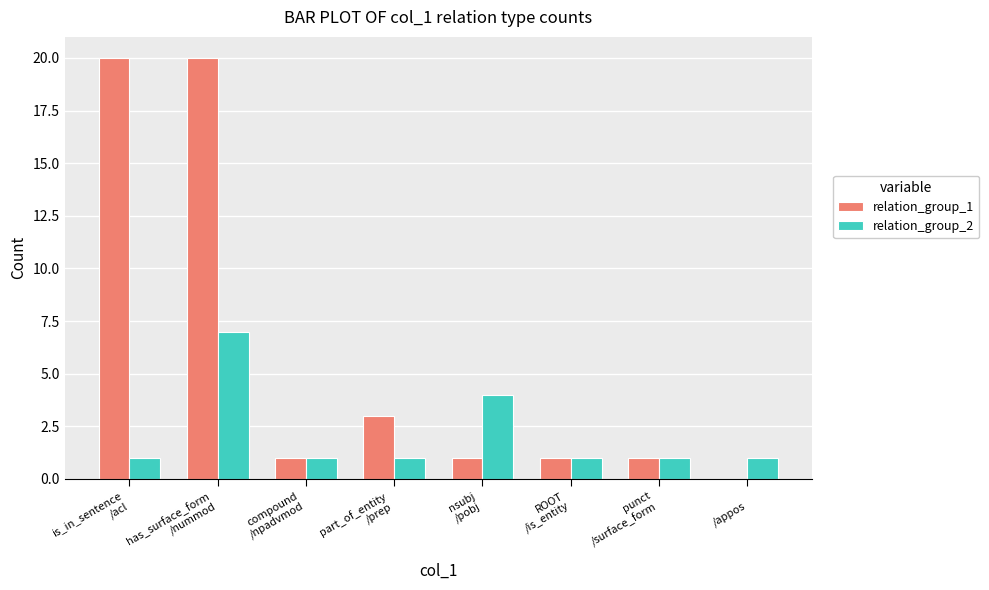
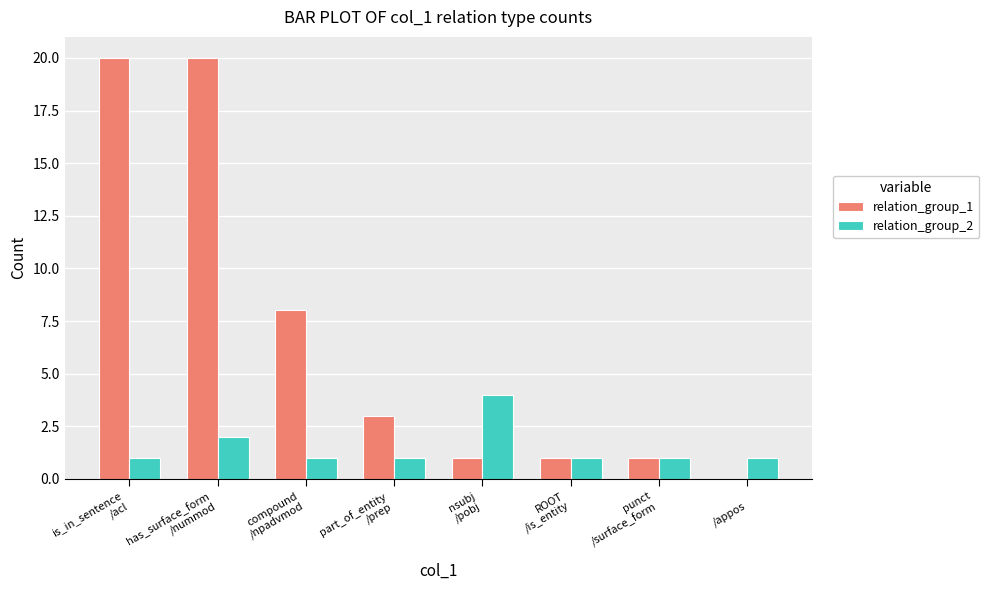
  {
    "relation_group_1": {
      "is_in_sentence /acl": 20,
      "has_surface_form /nummod": 20,
-     "compound /npadvmod": 1,
+     "compound /npadvmod": 8,
      "part_of_entity /prep": 3,
      "nsubj /pobj": 1,
      "ROOT /is_entity": 1,
      "punct /surface_form": 1,
      "/appos": 0
    },
    "relation_group_2": {
      "is_in_sentence /acl": 1,
-     "has_surface_form /nummod": 7,
+     "has_surface_form /nummod": 2,
      "compound /npadvmod": 1,
      "part_of_entity /prep": 1,
      "nsubj /pobj": 4,
      "ROOT /is_entity": 1,
      "punct /surface_form": 1,
      "/appos": 1
    }
  }
